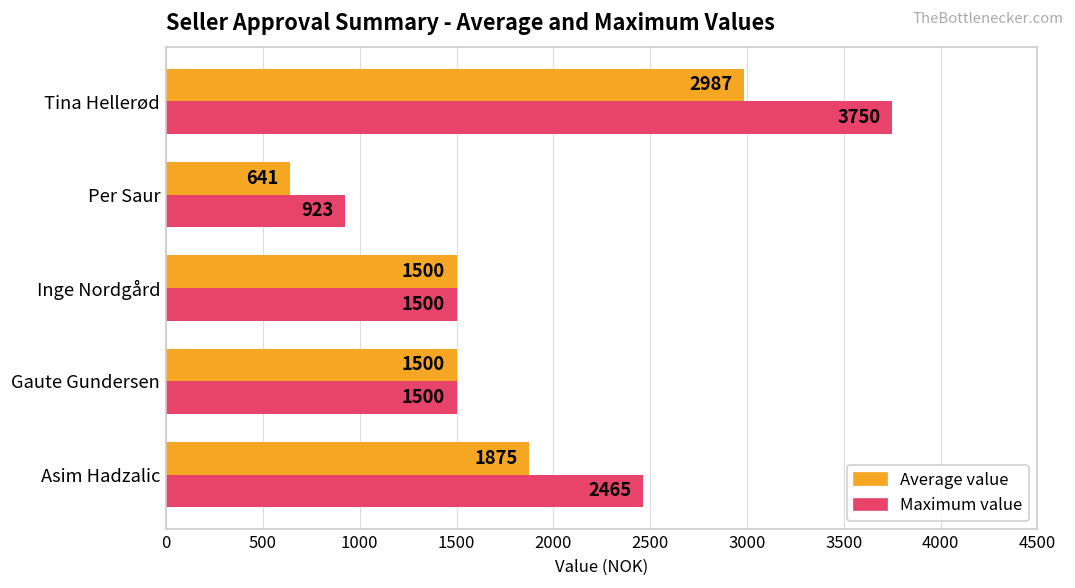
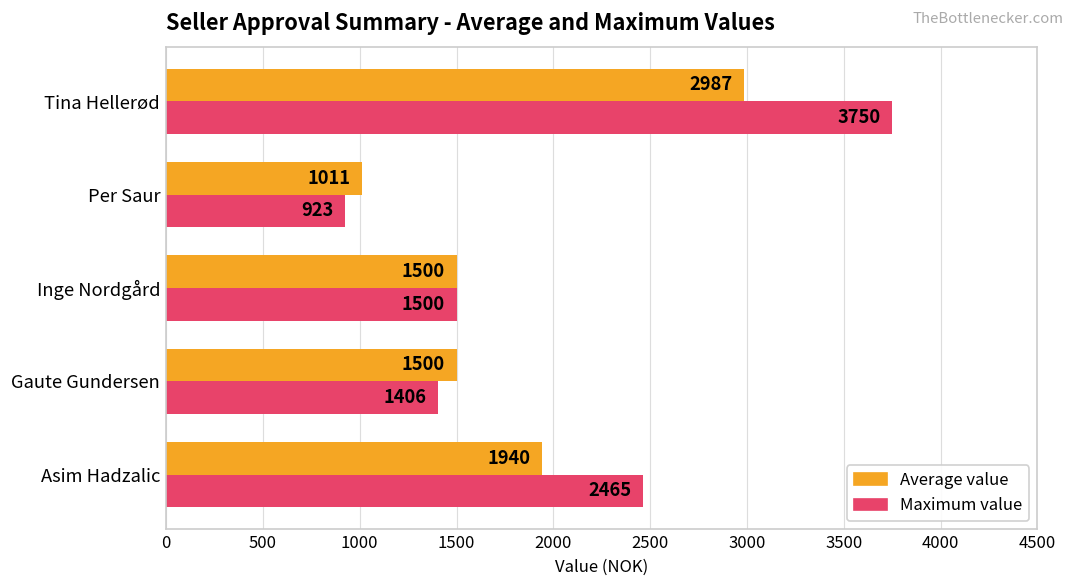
  {
    "Average value": {
      "Tina Hellerød": 2987,
-     "Per Saur": 641,
+     "Per Saur": 1011,
      "Inge Nordgård": 1500,
      "Gaute Gundersen": 1500,
-     "Asim Hadzalic": 1875
+     "Asim Hadzalic": 1940
    },
    "Maximum value": {
      "Tina Hellerød": 3750,
      "Per Saur": 923,
      "Inge Nordgård": 1500,
-     "Gaute Gundersen": 1500,
+     "Gaute Gundersen": 1406,
      "Asim Hadzalic": 2465
    }
  }
